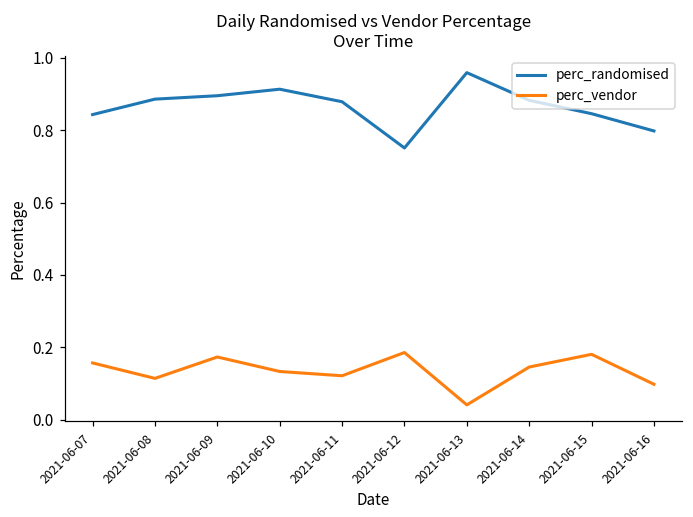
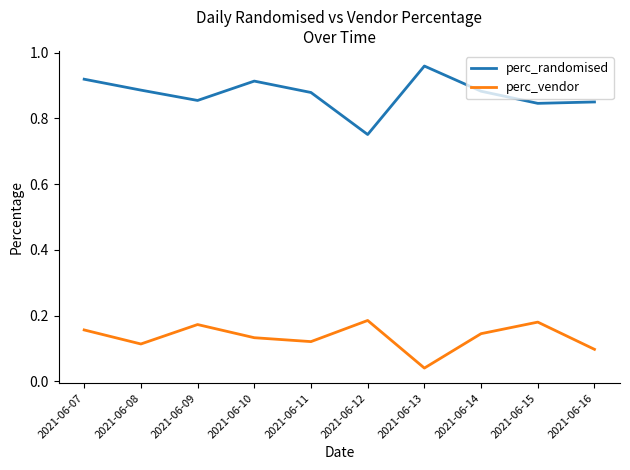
  {
    "perc_randomised": {
-     "2021-06-07": 0.84,
+     "2021-06-07": 0.92,
      "2021-06-08": 0.89,
-     "2021-06-09": 0.90,
+     "2021-06-09": 0.85,
      "2021-06-10": 0.91,
      "2021-06-11": 0.88,
      "2021-06-12": 0.75,
      "2021-06-13": 0.96,
      "2021-06-15": 0.85,
-     "2021-06-16": 0.80
+     "2021-06-16": 0.85
    },
    "perc_vendor": {
      "2021-06-07": 0.16,
      "2021-06-08": 0.11,
      "2021-06-09": 0.17,
      "2021-06-10": 0.13,
      "2021-06-11": 0.12,
      "2021-06-12": 0.19,
      "2021-06-13": 0.04,
      "2021-06-14": 0.15,
      "2021-06-15": 0.18,
      "2021-06-16": 0.10
    }
  }
